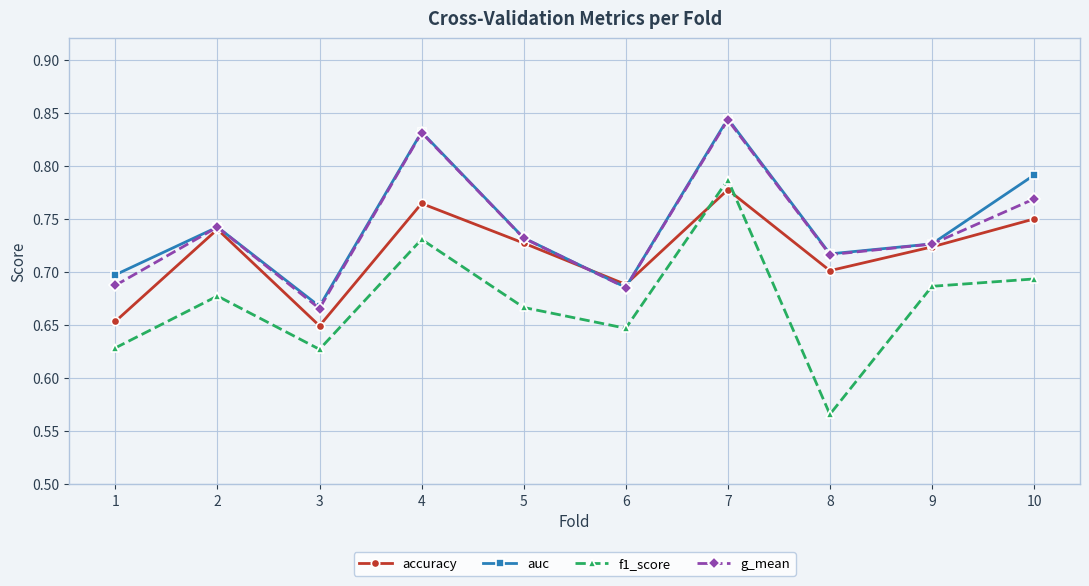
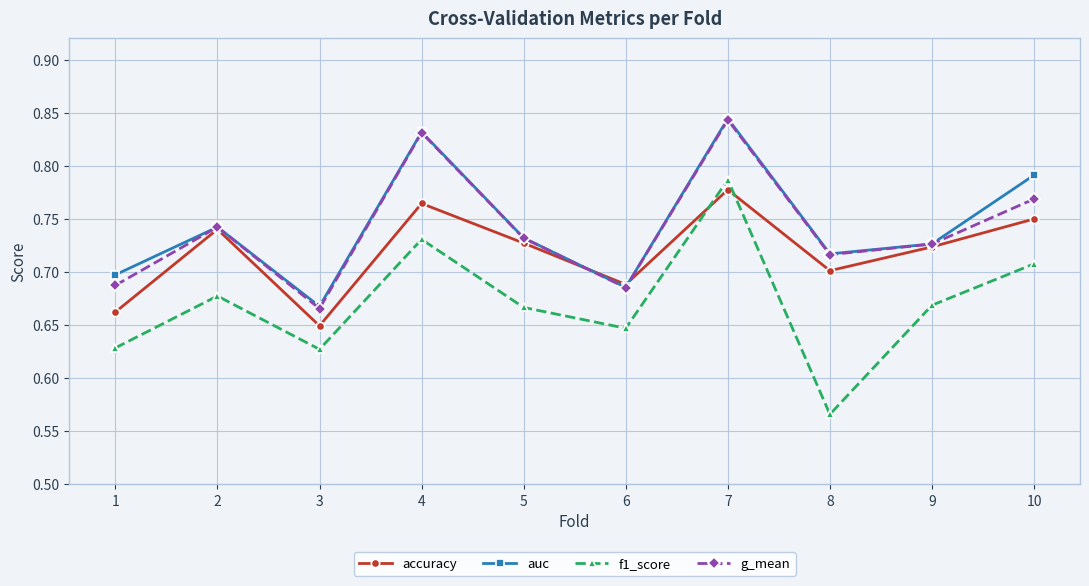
  {
    "accuracy": {
-     "1": 0.654,
+     "1": 0.662,
      "3": 0.649,
      "4": 0.765,
      "5": 0.727,
      "6": 0.688,
      "7": 0.778,
      "8": 0.701,
      "9": 0.724,
      "10": 0.750
    },
    "auc": {
      "1": 0.697,
      "10": 0.791
    },
    "f1_score": {
      "1": 0.629,
      "2": 0.677,
      "3": 0.627,
      "4": 0.731,
      "5": 0.667,
      "6": 0.647,
      "7": 0.787,
      "8": 0.566,
-     "9": 0.687,
-     "10": 0.694
+     "9": 0.669,
+     "10": 0.708
    },
    "g_mean": {
      "1": 0.687,
      "10": 0.769
    }
  }
